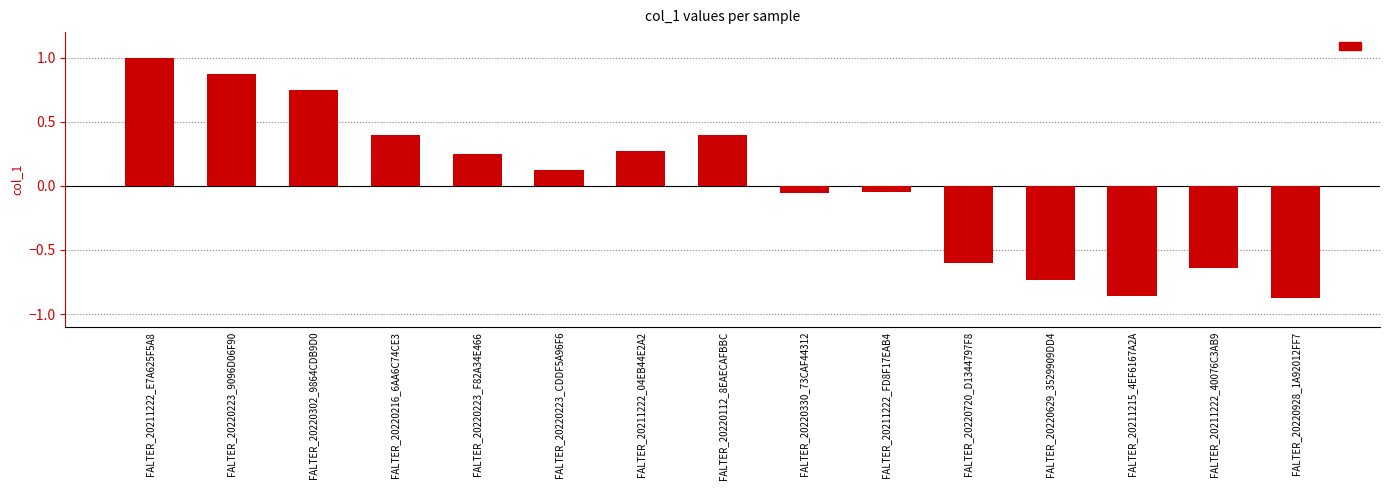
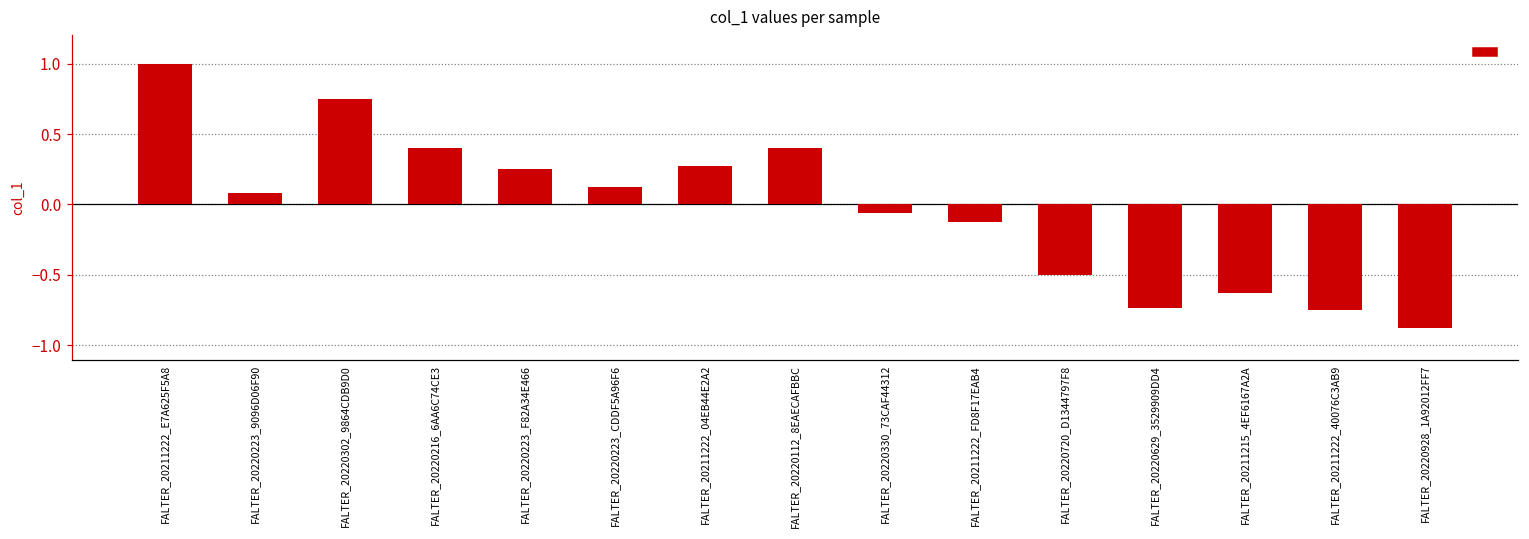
  {
    "FALTER_20211222_E7A625F5A8": 1.00,
-   "FALTER_20220223_9096D06F90": 0.88,
+   "FALTER_20220223_9096D06F90": 0.09,
    "FALTER_20220302_9864CDB9D0": 0.75,
    "FALTER_20220216_6AA6C74CE3": 0.40,
    "FALTER_20220223_F82A34E466": 0.25,
    "FALTER_20220223_CDDF5A96F6": 0.13,
    "FALTER_20211222_04EB44E2A2": 0.28,
    "FALTER_20220112_8EAECAFBBC": 0.40,
    "FALTER_20220330_73CAF44312": -0.06,
-   "FALTER_20211222_FD8F17EAB4": -0.05,
-   "FALTER_20220720_D1344797F8": -0.6,
+   "FALTER_20211222_FD8F17EAB4": -0.13,
+   "FALTER_20220720_D1344797F8": -0.5,
    "FALTER_20220629_3529909DD4": -0.73,
-   "FALTER_20211215_4EF6167A2A": -0.86,
-   "FALTER_20211222_40076C3AB9": -0.64,
+   "FALTER_20211215_4EF6167A2A": -0.63,
+   "FALTER_20211222_40076C3AB9": -0.75,
    "FALTER_20220928_1A92012FF7": -0.88
  }
